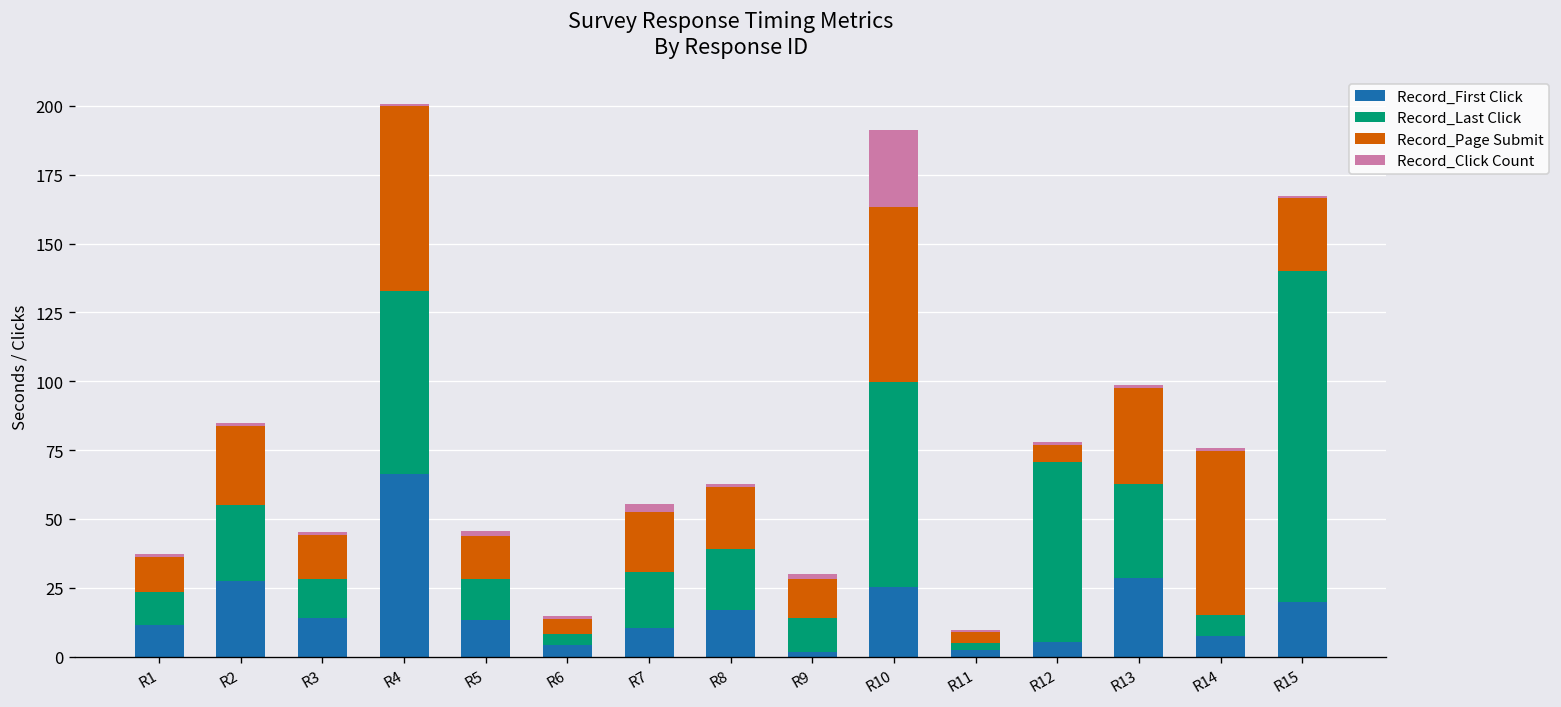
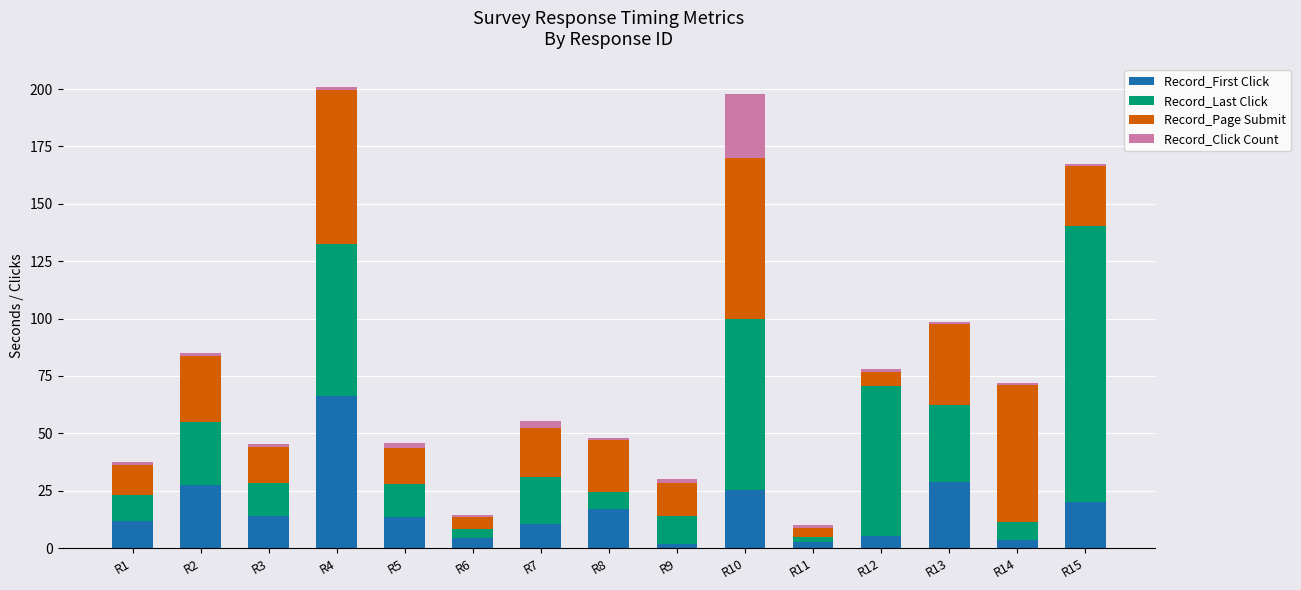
  {
    "Record_First Click": {
      "R1": 12,
      "R2": 28,
      "R3": 14,
      "R4": 66,
      "R5": 13,
      "R6": 4,
      "R7": 10,
      "R8": 17,
      "R9": 2,
      "R10": 25,
      "R11": 2,
      "R12": 5,
      "R13": 29,
-     "R14": 8,
+     "R14": 4,
      "R15": 20
    },
    "Record_Last Click": {
      "R1": 12,
      "R2": 28,
      "R3": 14,
      "R4": 66,
      "R5": 15,
      "R6": 4,
      "R7": 20,
-     "R8": 22,
+     "R8": 7,
      "R9": 12,
      "R10": 74,
      "R11": 2,
      "R12": 66,
      "R13": 34,
      "R14": 8,
      "R15": 120
    },
    "Record_Page Submit": {
      "R1": 13,
      "R2": 29,
      "R3": 16,
      "R4": 67,
      "R5": 16,
      "R6": 5,
      "R7": 22,
      "R8": 23,
      "R9": 14,
-     "R10": 64,
+     "R10": 70,
      "R11": 4,
      "R12": 6,
      "R13": 35,
      "R14": 60,
      "R15": 26
    },
    "Record_Click Count": {
      "R5": 2,
      "R7": 3,
      "R9": 2,
      "R10": 28
    }
  }
